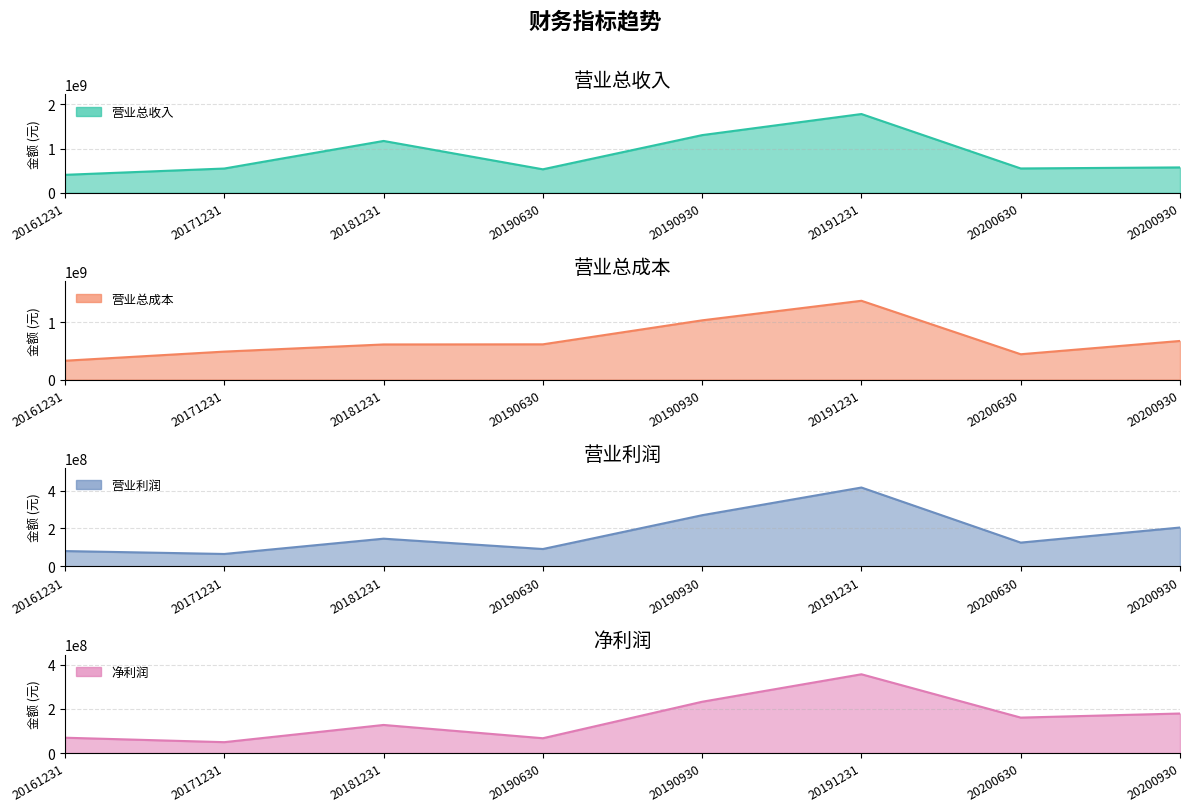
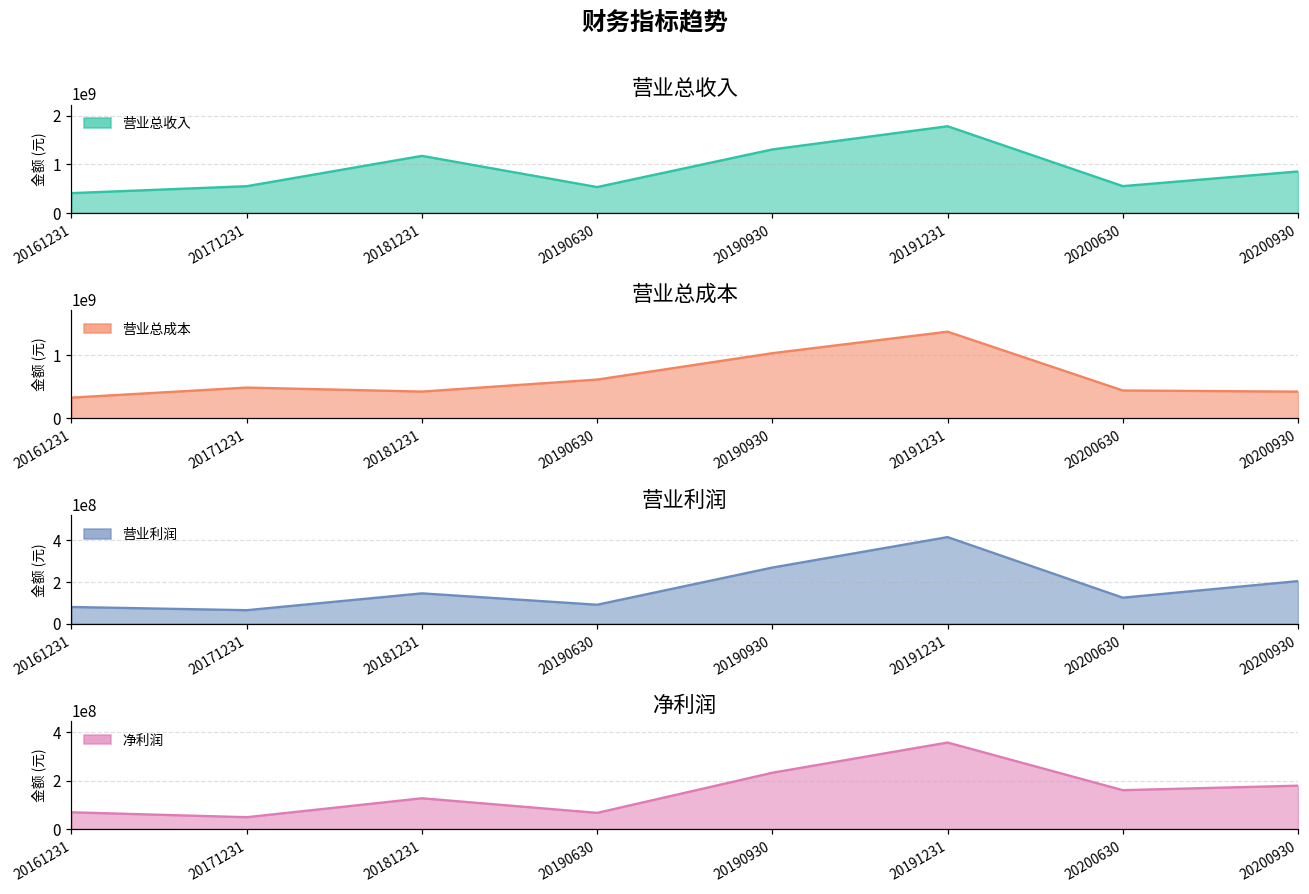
  {
    "营业总收入": {
      "20161231": 400000000,
      "20171231": 500000000,
      "20181231": 1200000000,
      "20190630": 500000000,
      "20190930": 1300000000,
      "20191231": 1800000000,
      "20200630": 600000000,
-     "20200930": 600000000
+     "20200930": 900000000
    },
    "营业总成本": {
      "20161231": 300000000,
      "20171231": 500000000,
-     "20181231": 600000000,
+     "20181231": 400000000,
      "20190630": 600000000,
      "20190930": 1000000000,
      "20191231": 1400000000,
      "20200630": 400000000,
-     "20200930": 700000000
+     "20200930": 400000000
    },
    "营业利润": {
      "20161231": 80000000,
      "20171231": 60000000,
      "20181231": 150000000,
      "20190630": 90000000,
      "20190930": 270000000,
      "20191231": 420000000,
      "20200630": 120000000,
      "20200930": 200000000
    },
    "净利润": {
      "20161231": 70000000,
      "20171231": 50000000,
      "20181231": 130000000,
      "20190630": 70000000,
      "20190930": 230000000,
      "20191231": 360000000,
      "20200630": 160000000,
      "20200930": 180000000
    }
  }
